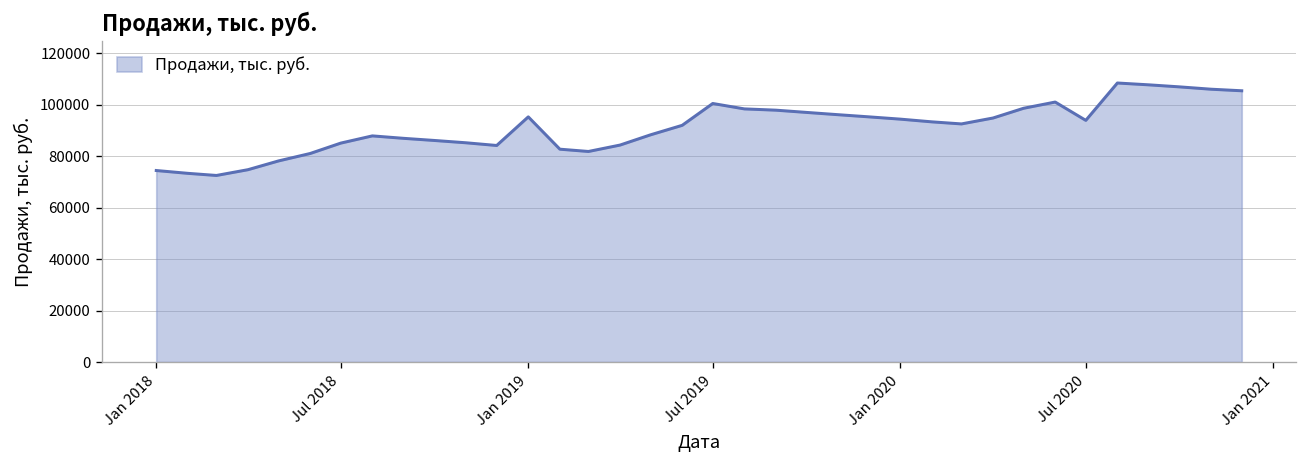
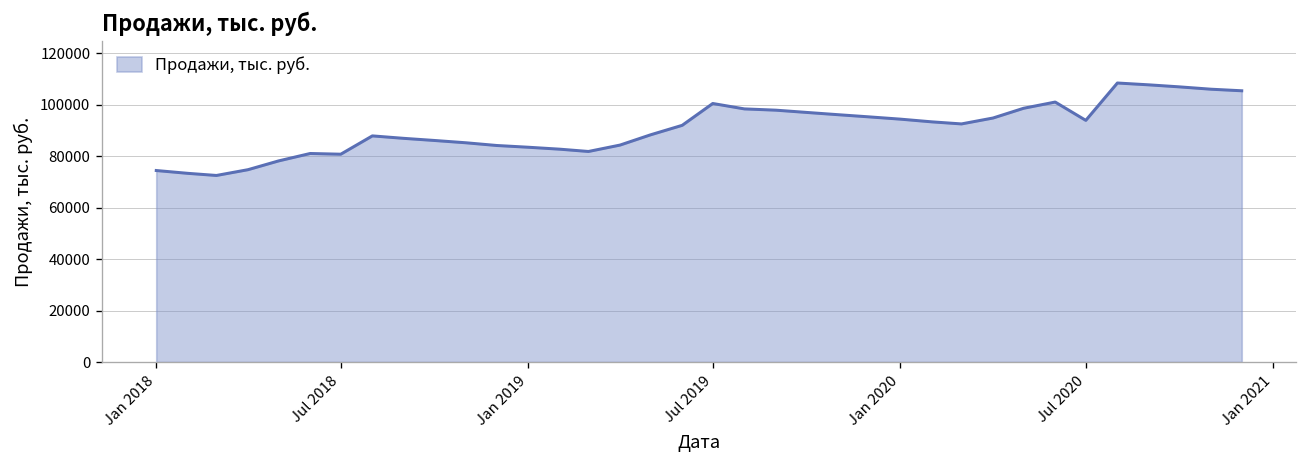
  {
    "Jan 2018": 74000,
-   "Jul 2018": 85000,
-   "Jan 2019": 95000,
+   "Jul 2018": 81000,
+   "Jan 2019": 83000,
    "Jul 2019": 100000,
    "Jan 2020": 94000,
    "Jul 2020": 94000
  }
